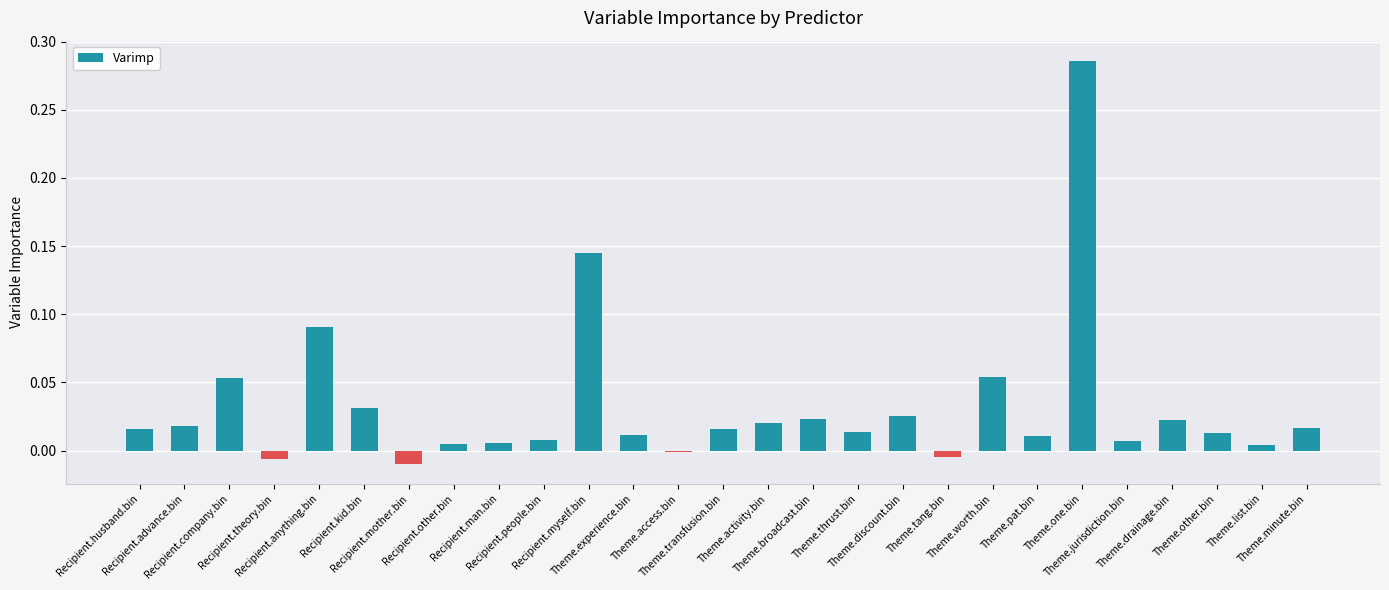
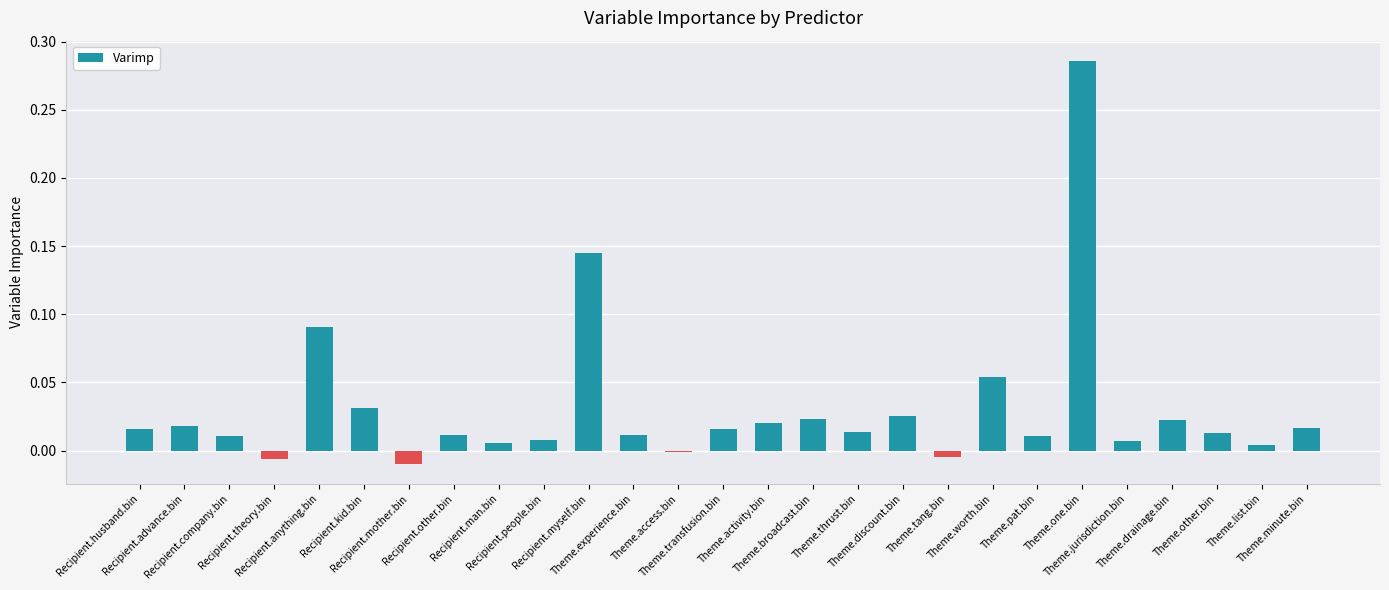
  {
    "Recipient.husband.bin": 0.016,
    "Recipient.advance.bin": 0.018,
-   "Recipient.company.bin": 0.053,
+   "Recipient.company.bin": 0.011,
    "Recipient.theory.bin": -0.006,
    "Recipient.anything.bin": 0.091,
    "Recipient.kid.bin": 0.031,
    "Recipient.mother.bin": -0.010,
-   "Recipient.other.bin": 0.005,
+   "Recipient.other.bin": 0.012,
    "Recipient.man.bin": 0.005,
    "Recipient.people.bin": 0.008,
    "Recipient.myself.bin": 0.145,
    "Theme.experience.bin": 0.011,
    "Theme.transfusion.bin": 0.016,
    "Theme.activity.bin": 0.020,
    "Theme.broadcast.bin": 0.023,
    "Theme.thrust.bin": 0.014,
    "Theme.discount.bin": 0.025,
    "Theme.tang.bin": -0.005,
    "Theme.worth.bin": 0.054,
    "Theme.pat.bin": 0.011,
    "Theme.one.bin": 0.286,
    "Theme.jurisdiction.bin": 0.007,
    "Theme.drainage.bin": 0.022,
    "Theme.other.bin": 0.013,
    "Theme.list.bin": 0.004,
    "Theme.minute.bin": 0.017
  }
